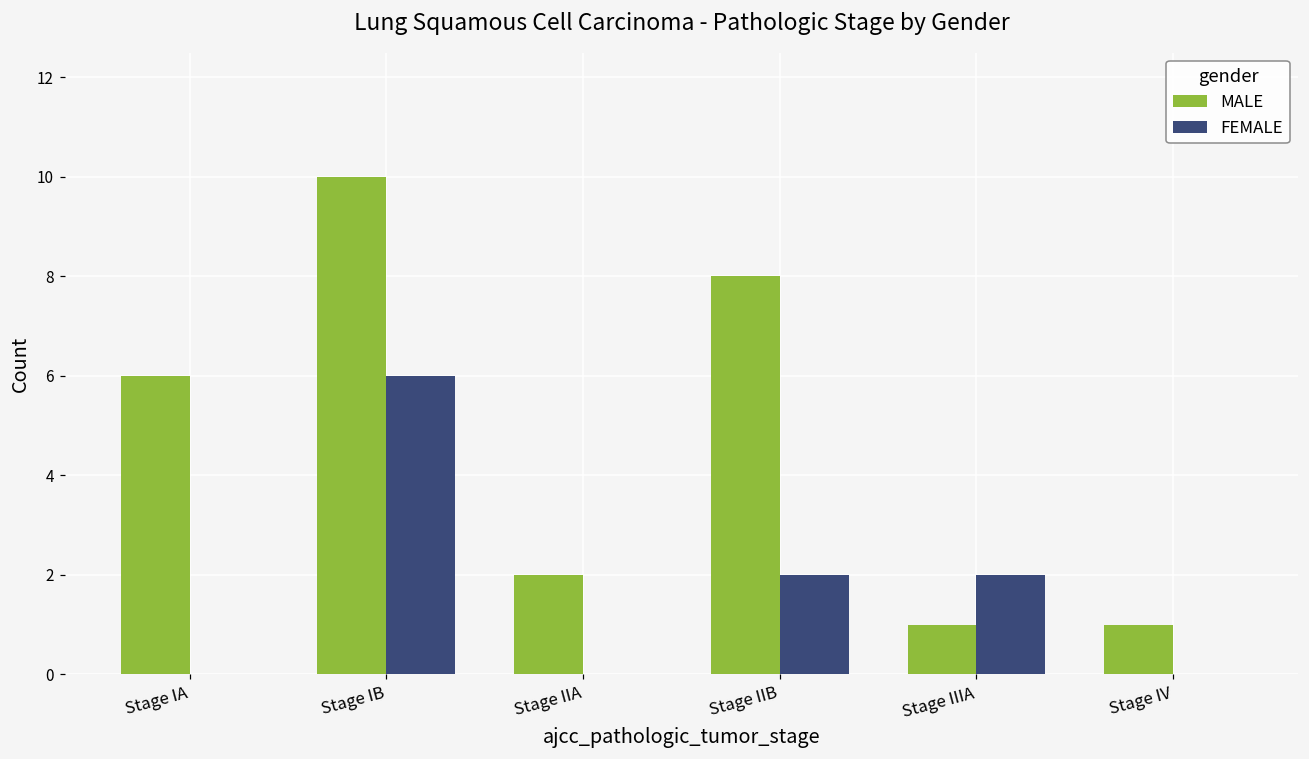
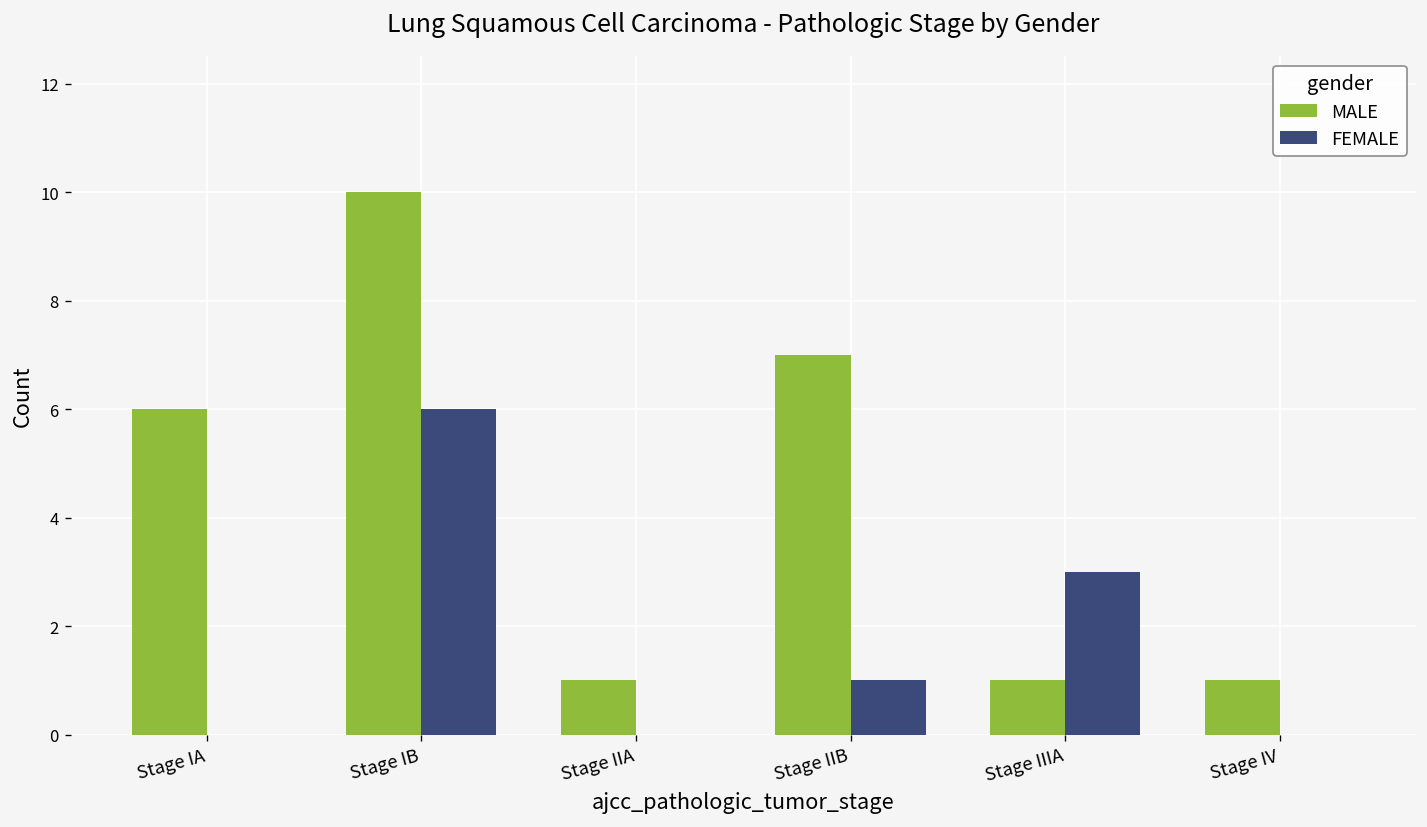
  {
    "MALE": {
      "Stage IA": 6,
      "Stage IB": 10,
-     "Stage IIA": 2,
-     "Stage IIB": 8,
+     "Stage IIA": 1,
+     "Stage IIB": 7,
      "Stage IIIA": 1,
      "Stage IV": 1
    },
    "FEMALE": {
      "Stage IA": 0,
      "Stage IB": 6,
      "Stage IIA": 0,
-     "Stage IIB": 2,
-     "Stage IIIA": 2,
+     "Stage IIB": 1,
+     "Stage IIIA": 3,
      "Stage IV": 0
    }
  }
